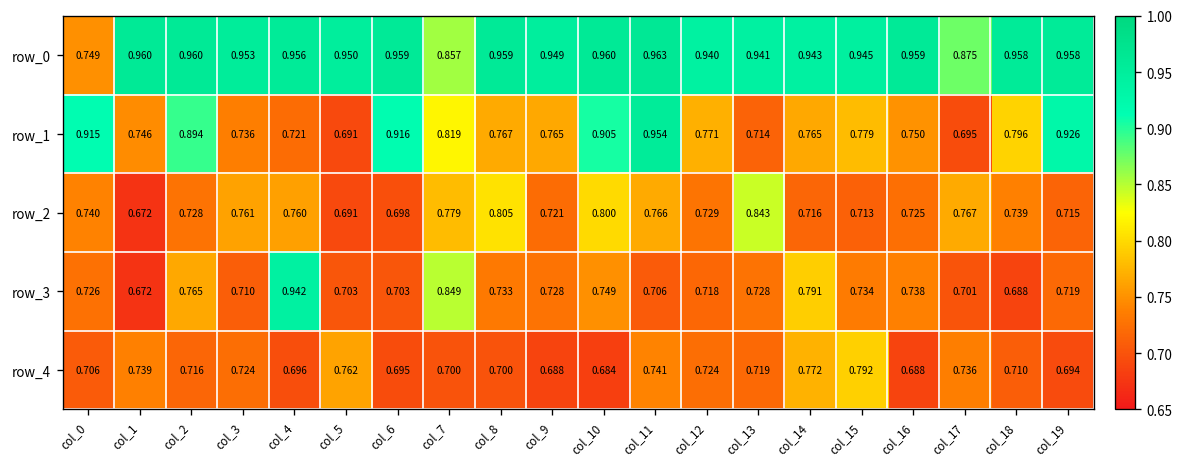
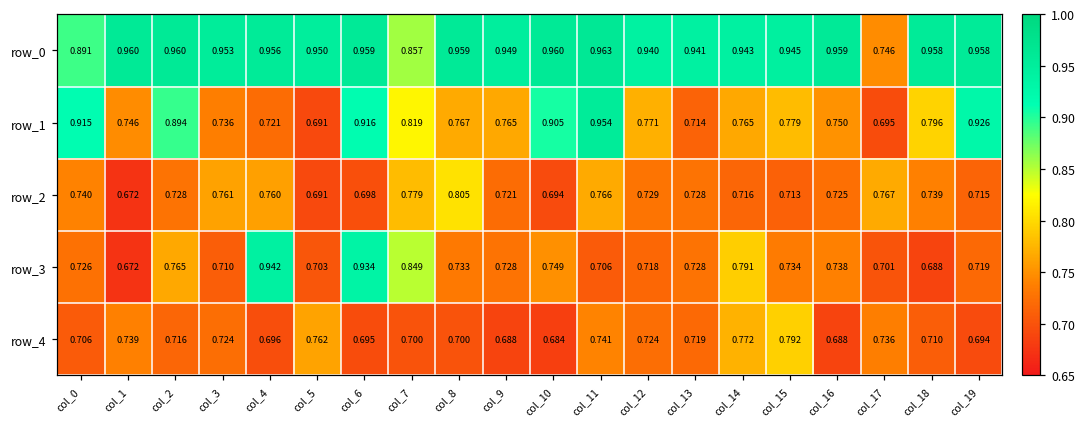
  {
    "row_0": {
-     "col_0": 0.749,
+     "col_0": 0.891,
      "col_1": 0.960,
      "col_2": 0.960,
      "col_3": 0.953,
      "col_4": 0.956,
      "col_5": 0.950,
      "col_6": 0.959,
      "col_7": 0.857,
      "col_8": 0.959,
      "col_9": 0.949,
      "col_10": 0.960,
      "col_11": 0.963,
      "col_12": 0.940,
      "col_13": 0.941,
      "col_14": 0.943,
      "col_15": 0.945,
      "col_16": 0.959,
-     "col_17": 0.875,
+     "col_17": 0.746,
      "col_18": 0.958,
      "col_19": 0.958
    },
    "row_1": {
      "col_0": 0.915,
      "col_1": 0.746,
      "col_2": 0.894,
      "col_3": 0.736,
      "col_4": 0.721,
      "col_5": 0.691,
      "col_6": 0.916,
      "col_7": 0.819,
      "col_8": 0.767,
      "col_9": 0.765,
      "col_10": 0.905,
      "col_11": 0.954,
      "col_12": 0.771,
      "col_13": 0.714,
      "col_14": 0.765,
      "col_15": 0.779,
      "col_16": 0.750,
      "col_17": 0.695,
      "col_18": 0.796,
      "col_19": 0.926
    },
    "row_2": {
      "col_0": 0.740,
      "col_1": 0.672,
      "col_2": 0.728,
      "col_3": 0.761,
      "col_4": 0.760,
      "col_5": 0.691,
      "col_6": 0.698,
      "col_7": 0.779,
      "col_8": 0.805,
      "col_9": 0.721,
-     "col_10": 0.800,
+     "col_10": 0.694,
      "col_11": 0.766,
      "col_12": 0.729,
-     "col_13": 0.843,
+     "col_13": 0.728,
      "col_14": 0.716,
      "col_15": 0.713,
      "col_16": 0.725,
      "col_17": 0.767,
      "col_18": 0.739,
      "col_19": 0.715
    },
    "row_3": {
      "col_0": 0.726,
      "col_1": 0.672,
      "col_2": 0.765,
      "col_3": 0.710,
      "col_4": 0.942,
      "col_5": 0.703,
-     "col_6": 0.703,
+     "col_6": 0.934,
      "col_7": 0.849,
      "col_8": 0.733,
      "col_9": 0.728,
      "col_10": 0.749,
      "col_11": 0.706,
      "col_12": 0.718,
      "col_13": 0.728,
      "col_14": 0.791,
      "col_15": 0.734,
      "col_16": 0.738,
      "col_17": 0.701,
      "col_18": 0.688,
      "col_19": 0.719
    },
    "row_4": {
      "col_0": 0.706,
      "col_1": 0.739,
      "col_2": 0.716,
      "col_3": 0.724,
      "col_4": 0.696,
      "col_5": 0.762,
      "col_6": 0.695,
      "col_7": 0.700,
      "col_8": 0.700,
      "col_9": 0.688,
      "col_10": 0.684,
      "col_11": 0.741,
      "col_12": 0.724,
      "col_13": 0.719,
      "col_14": 0.772,
      "col_15": 0.792,
      "col_16": 0.688,
      "col_17": 0.736,
      "col_18": 0.710,
      "col_19": 0.694
    }
  }
